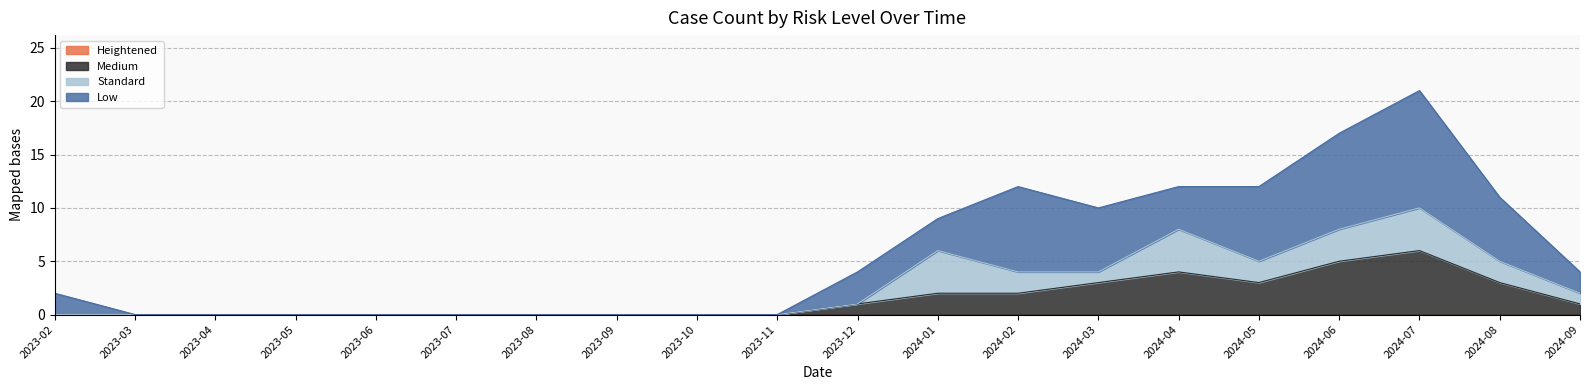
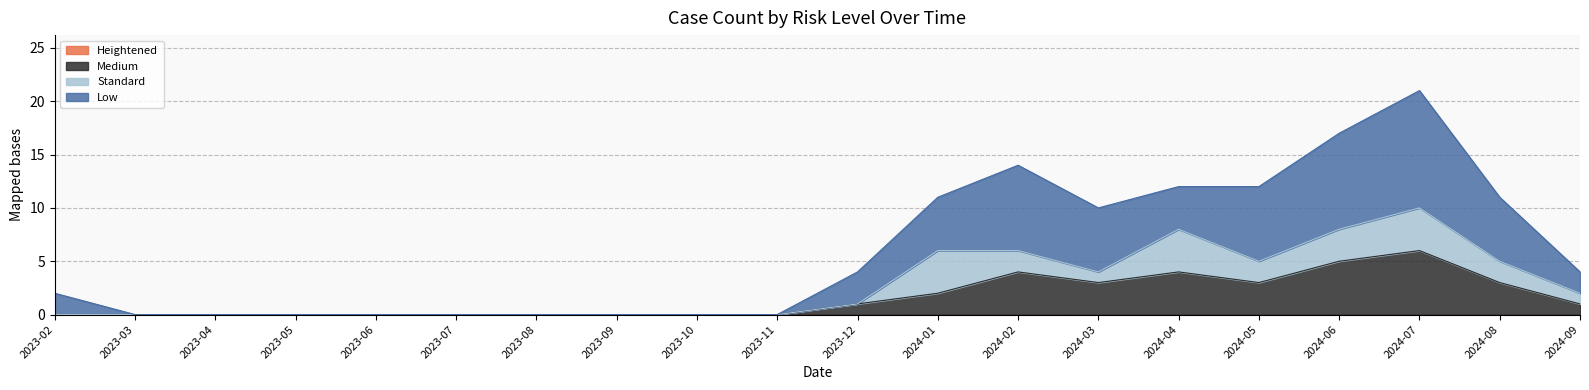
  {
    "Heightened": {
      "2023-12": 0,
      "2024-01": 0,
      "2024-02": 0,
      "2024-03": 0,
      "2024-04": 0,
      "2024-05": 0,
      "2024-06": 0,
      "2024-07": 0,
      "2024-08": 0,
      "2024-09": 0
    },
    "Medium": {
      "2024-01": 2,
-     "2024-02": 2,
+     "2024-02": 4,
      "2024-03": 3,
      "2024-04": 4,
      "2024-05": 3,
      "2024-06": 5,
      "2024-07": 6,
      "2024-08": 3,
      "2024-09": 1
    },
    "Standard": {
      "2024-01": 4,
      "2024-02": 2,
      "2024-03": 1,
      "2024-04": 4,
      "2024-05": 2,
      "2024-06": 3,
      "2024-07": 4,
      "2024-08": 2,
      "2024-09": 1
    },
    "Low": {
      "2023-02": 2,
      "2023-12": 3,
-     "2024-01": 3,
+     "2024-01": 5,
      "2024-02": 8,
      "2024-03": 6,
      "2024-04": 4,
      "2024-05": 7,
      "2024-06": 9,
      "2024-07": 11,
      "2024-08": 6,
      "2024-09": 2
    }
  }
